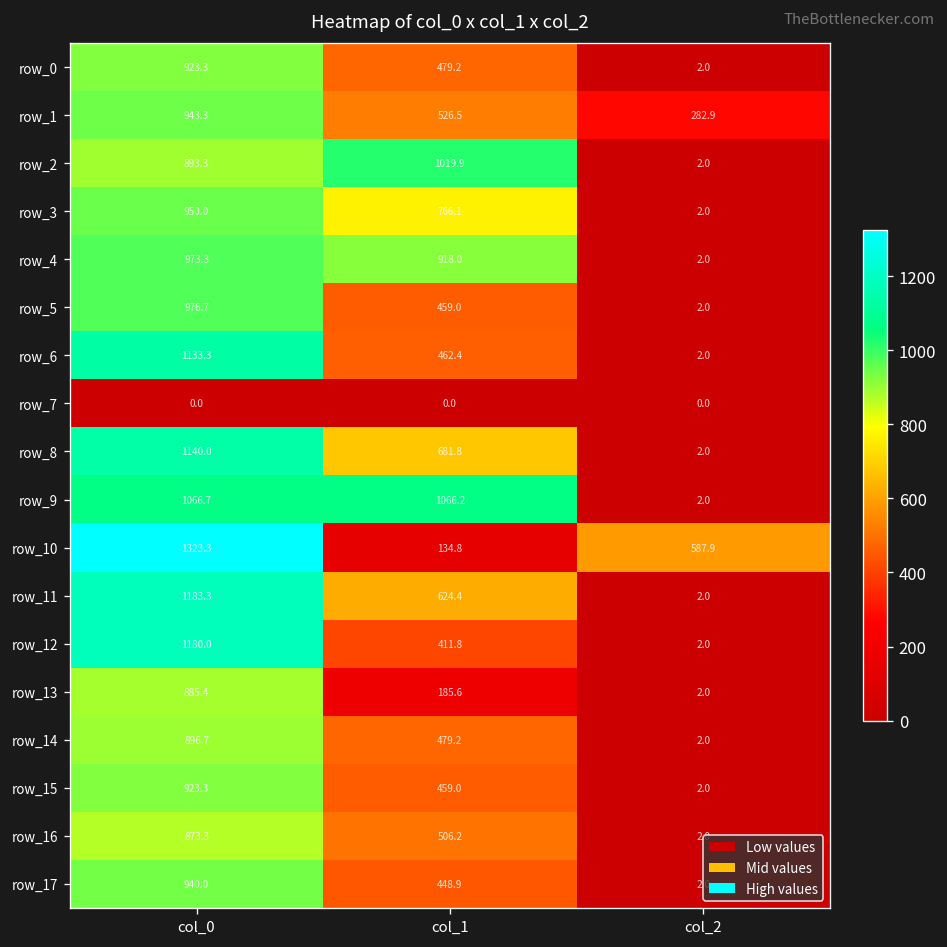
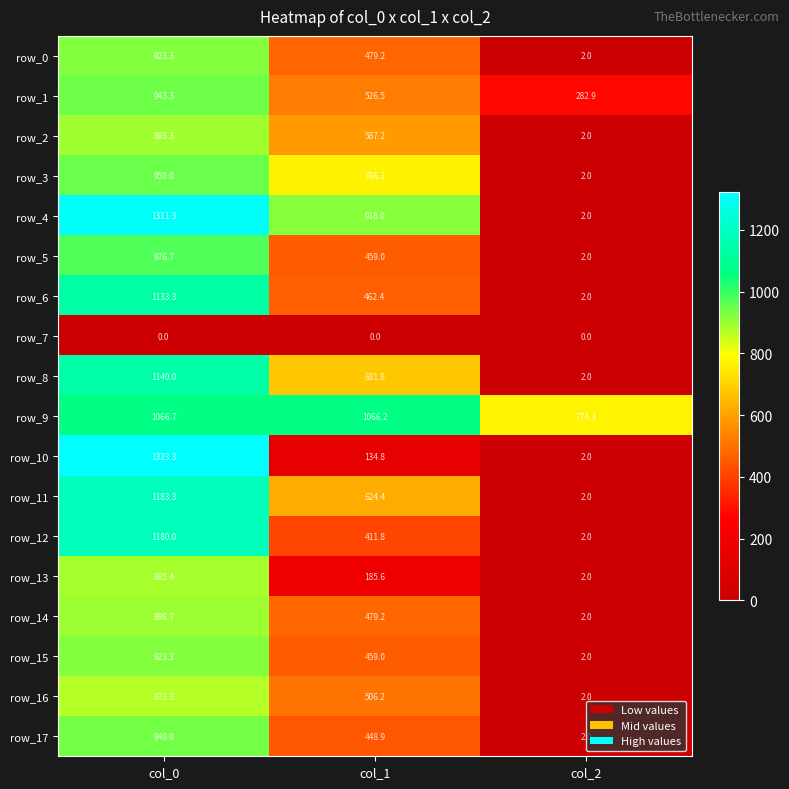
  {
    "row_0": {
      "col_0": 923.3,
      "col_1": 479.2,
      "col_2": 2.0
    },
    "row_1": {
      "col_0": 943.3,
      "col_1": 526.5,
      "col_2": 282.9
    },
    "row_2": {
      "col_0": 893.3,
-     "col_1": 1019.9,
+     "col_1": 587.2,
      "col_2": 2.0
    },
    "row_3": {
      "col_0": 950.0,
      "col_1": 766.1,
      "col_2": 2.0
    },
    "row_4": {
-     "col_0": 973.3,
+     "col_0": 1311.3,
      "col_1": 918.0,
      "col_2": 2.0
    },
    "row_5": {
      "col_0": 976.7,
      "col_1": 459.0,
      "col_2": 2.0
    },
    "row_6": {
      "col_0": 1133.3,
      "col_1": 462.4,
      "col_2": 2.0
    },
    "row_7": {
      "col_0": 0.0,
      "col_1": 0.0,
      "col_2": 0.0
    },
    "row_8": {
      "col_0": 1140.0,
      "col_1": 681.8,
      "col_2": 2.0
    },
    "row_9": {
      "col_0": 1066.7,
      "col_1": 1066.2,
-     "col_2": 2.0
+     "col_2": 774.3
    },
    "row_10": {
      "col_0": 1323.3,
      "col_1": 134.8,
-     "col_2": 587.9
+     "col_2": 2.0
    },
    "row_11": {
      "col_0": 1183.3,
      "col_1": 624.4,
      "col_2": 2.0
    },
    "row_12": {
      "col_0": 1180.0,
      "col_1": 411.8,
      "col_2": 2.0
    },
    "row_13": {
      "col_0": 885.4,
      "col_1": 185.6,
      "col_2": 2.0
    },
    "row_14": {
      "col_0": 896.7,
      "col_1": 479.2,
      "col_2": 2.0
    },
    "row_15": {
      "col_0": 923.3,
      "col_1": 459.0,
      "col_2": 2.0
    },
    "row_16": {
      "col_0": 873.3,
      "col_1": 506.2,
      "col_2": 2.0
    },
    "row_17": {
      "col_0": 940.0,
      "col_1": 448.9
    }
  }
